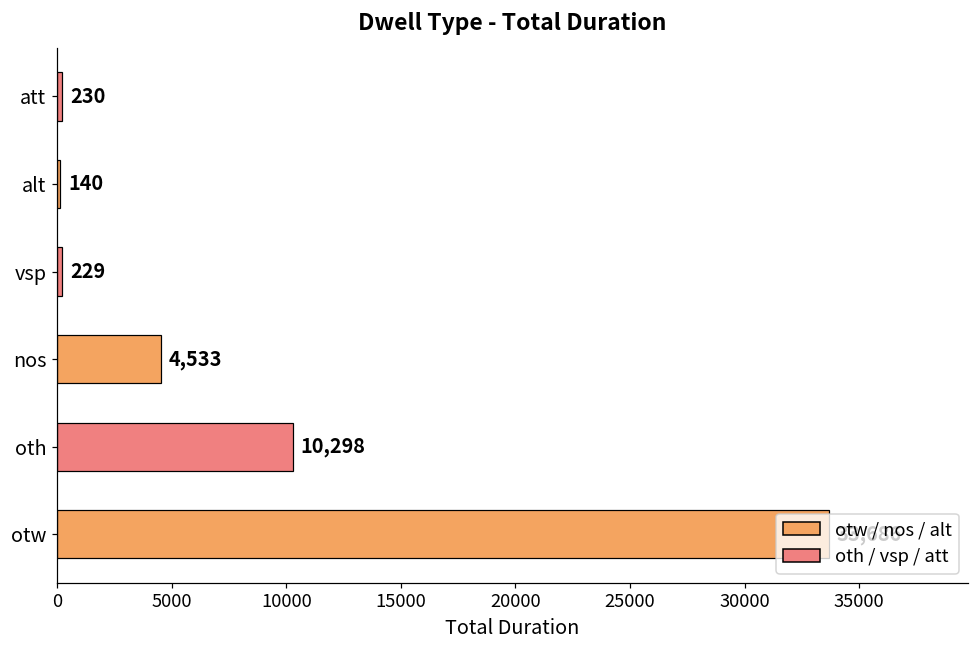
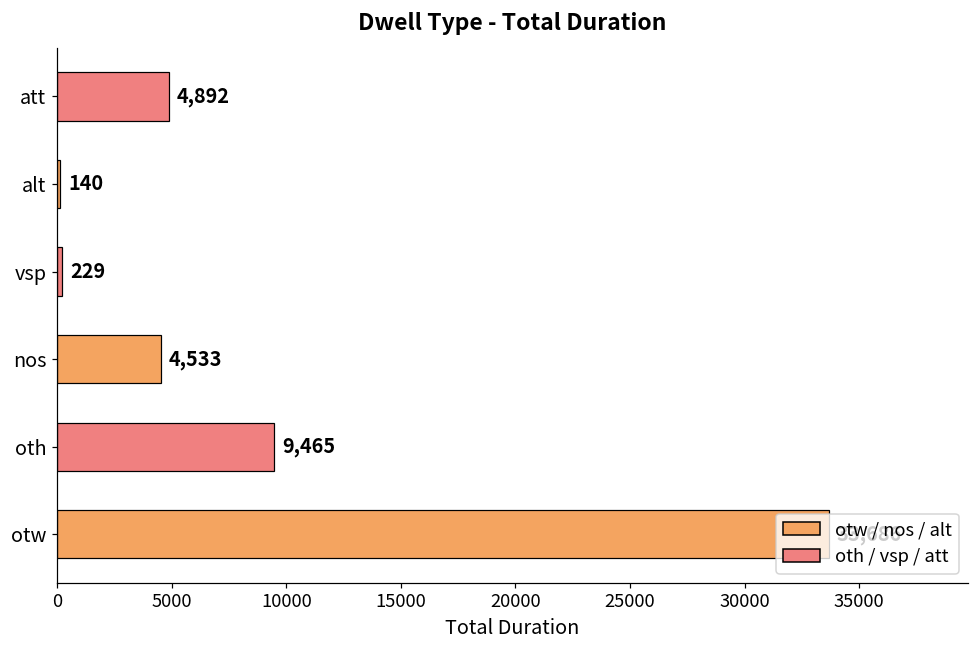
  {
-   "att": "230",
+   "att": "4,892",
    "alt": "140",
    "vsp": "229",
    "nos": "4,533",
-   "oth": "10,298"
+   "oth": "9,465"
  }
